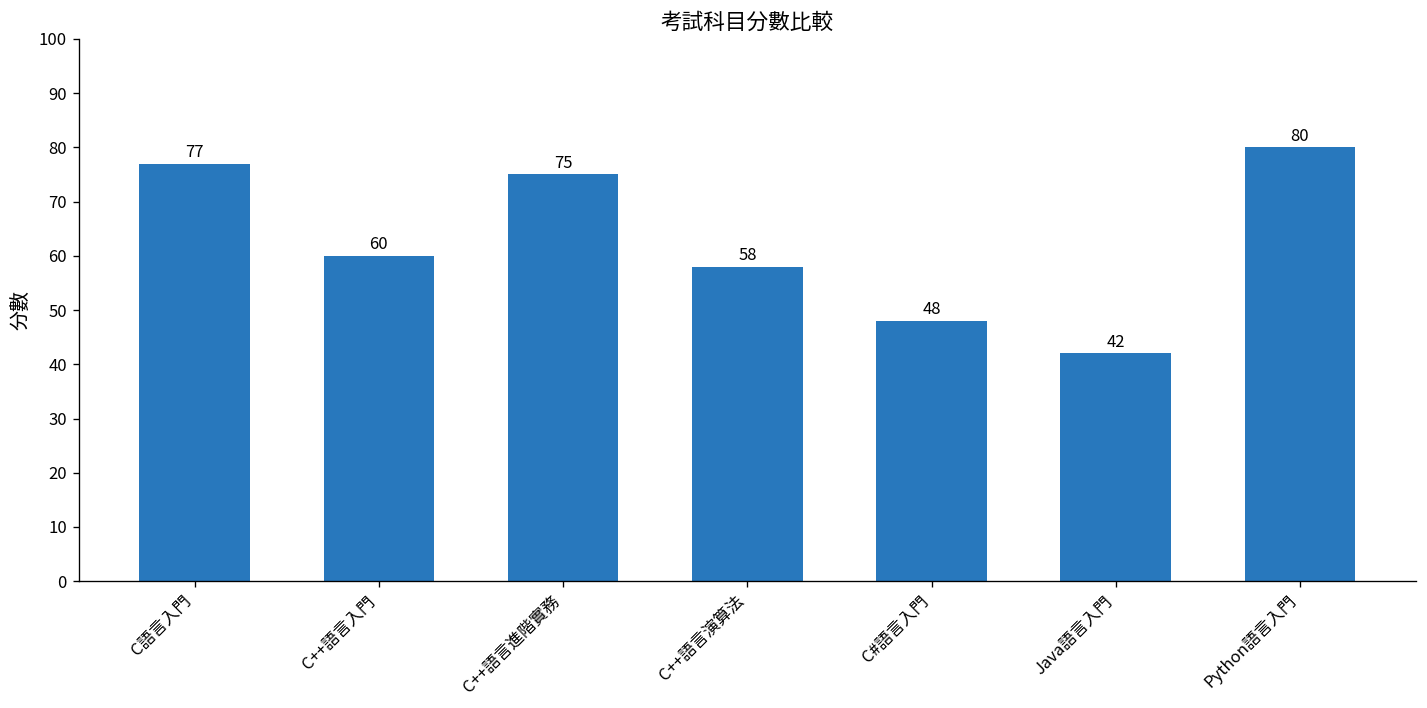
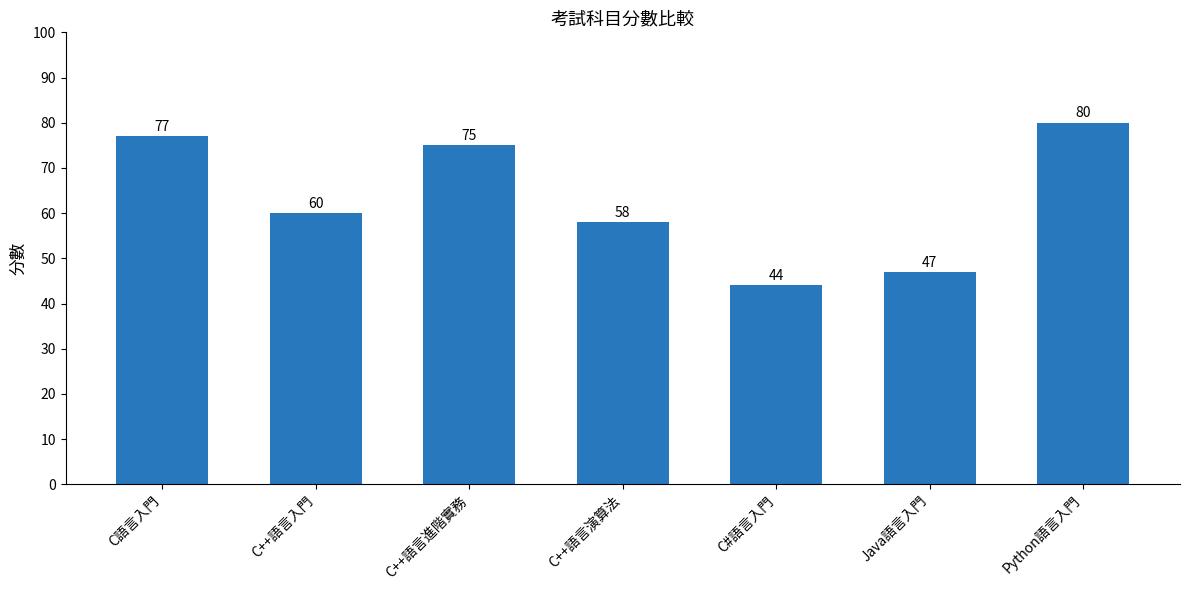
  {
    "C語言入門": 77,
    "C++語言入門": 60,
    "C++語言進階實務": 75,
    "C++語言演算法": 58,
-   "C#語言入門": 48,
-   "Java語言入門": 42,
+   "C#語言入門": 44,
+   "Java語言入門": 47,
    "Python語言入門": 80
  }
